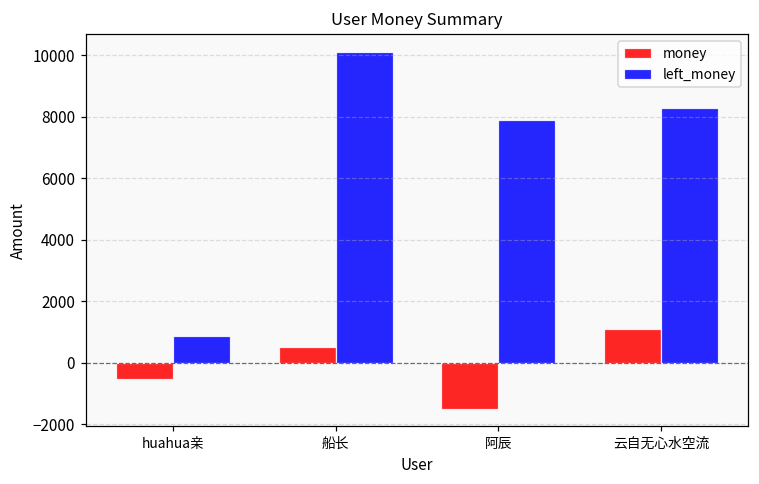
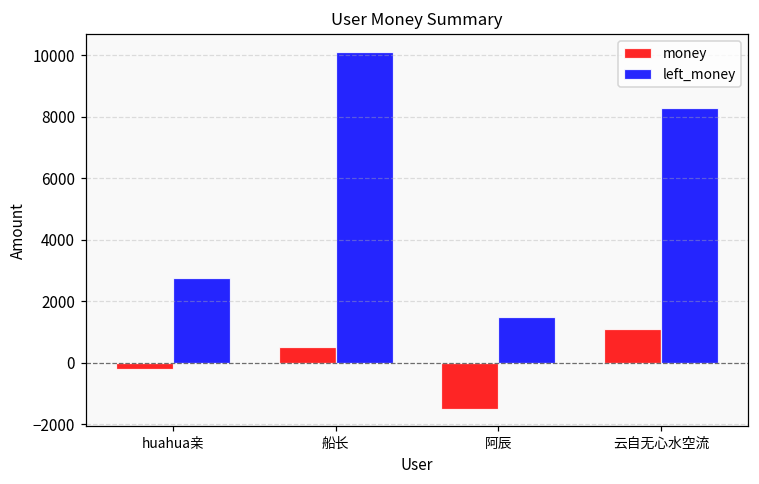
  {
    "money": {
-     "huahua亲": -500,
+     "huahua亲": -200,
      "船长": 500,
      "阿辰": -1500,
      "云自无心水空流": 1100
    },
    "left_money": {
-     "huahua亲": 900,
+     "huahua亲": 2800,
      "船长": 10100,
-     "阿辰": 7900,
+     "阿辰": 1500,
      "云自无心水空流": 8300
    }
  }
